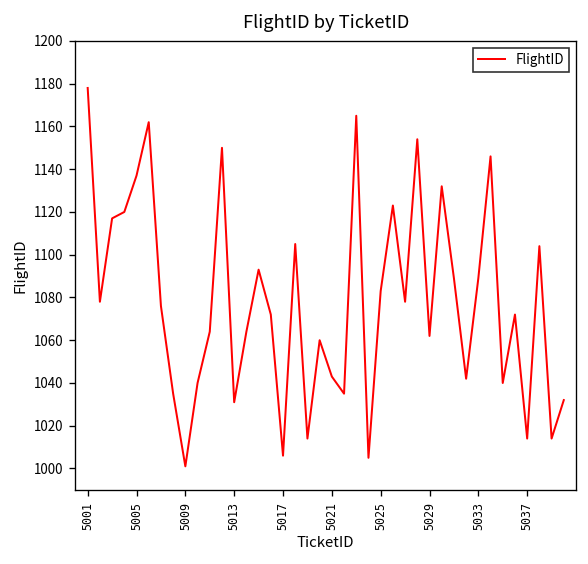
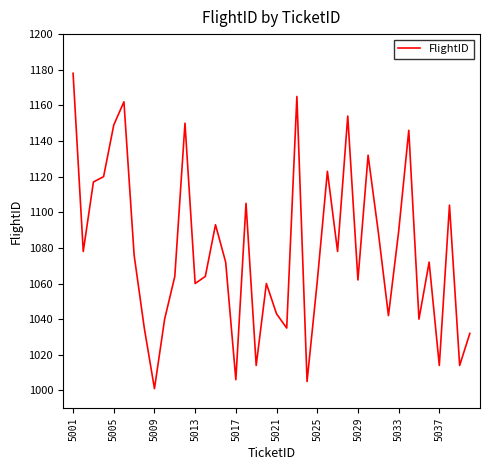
  {
    "5001": 1178,
-   "5005": 1137,
+   "5005": 1149,
    "5009": 1001,
-   "5013": 1031,
+   "5013": 1060,
    "5017": 1006,
    "5021": 1043,
-   "5025": 1083,
+   "5025": 1061,
    "5029": 1062,
    "5033": 1089,
    "5037": 1014
  }
